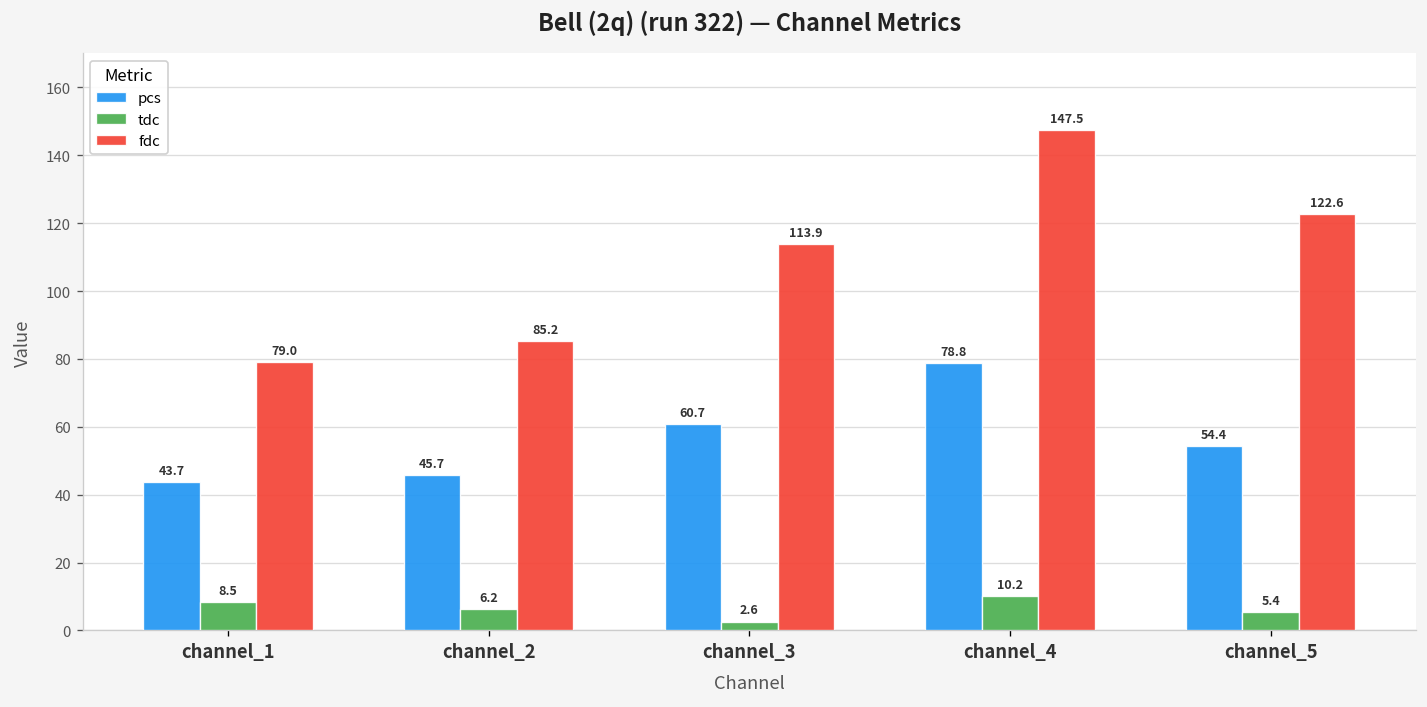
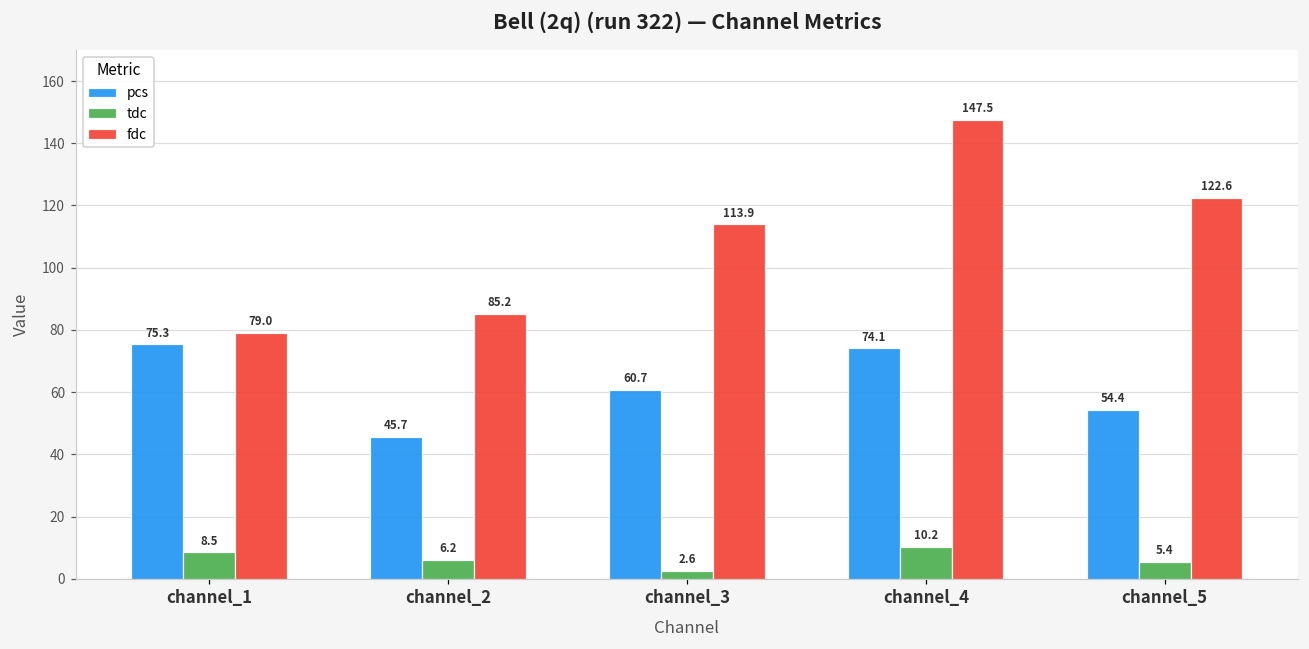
  {
    "pcs": {
-     "channel_1": 43.7,
+     "channel_1": 75.3,
      "channel_2": 45.7,
      "channel_3": 60.7,
-     "channel_4": 78.8,
+     "channel_4": 74.1,
      "channel_5": 54.4
    },
    "tdc": {
      "channel_1": 8.5,
      "channel_2": 6.2,
      "channel_3": 2.6,
      "channel_4": 10.2,
      "channel_5": 5.4
    },
    "fdc": {
      "channel_1": 79.0,
      "channel_2": 85.2,
      "channel_3": 113.9,
      "channel_4": 147.5,
      "channel_5": 122.6
    }
  }
